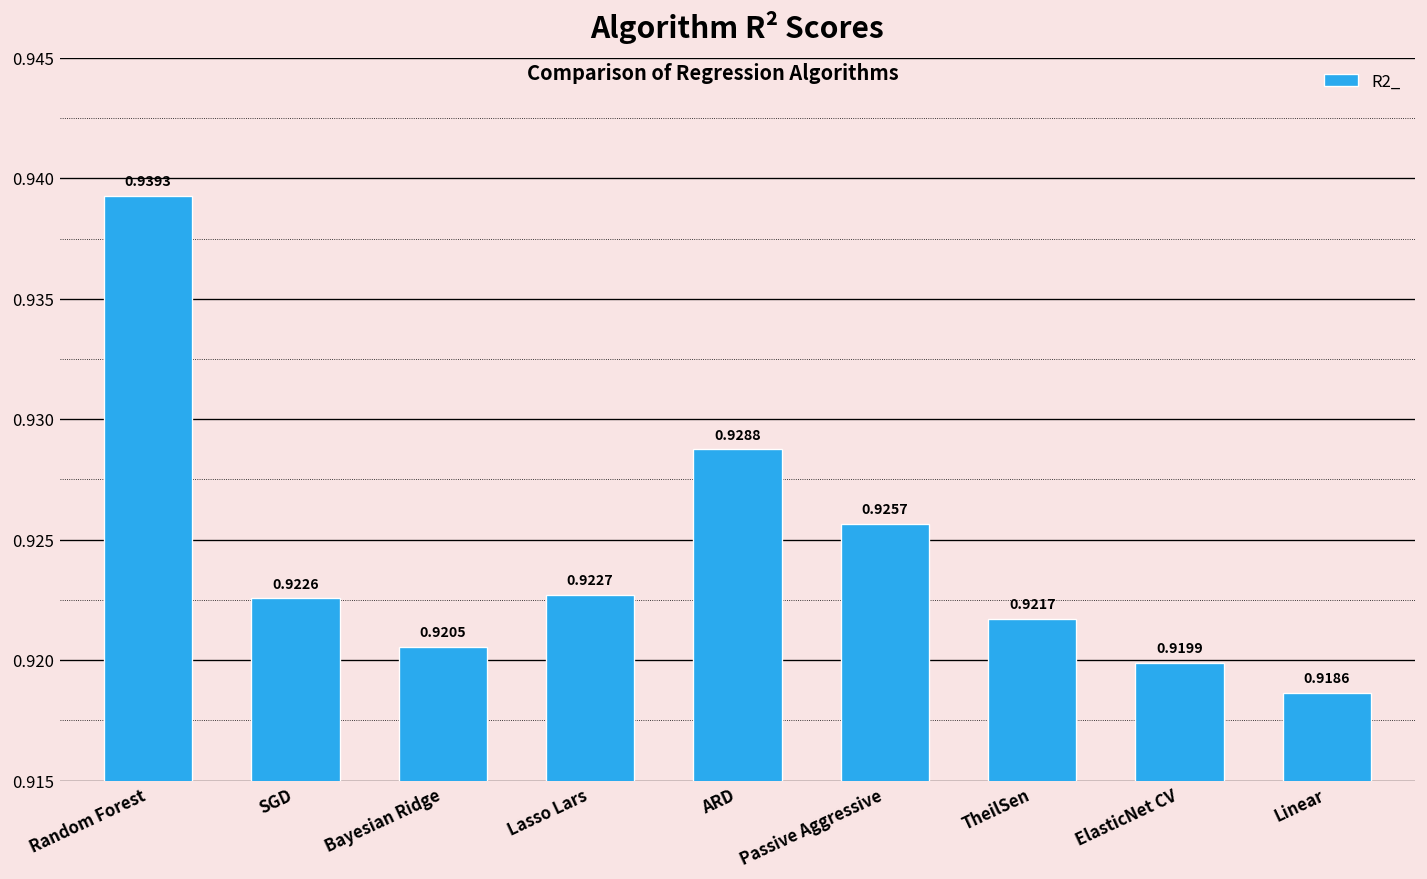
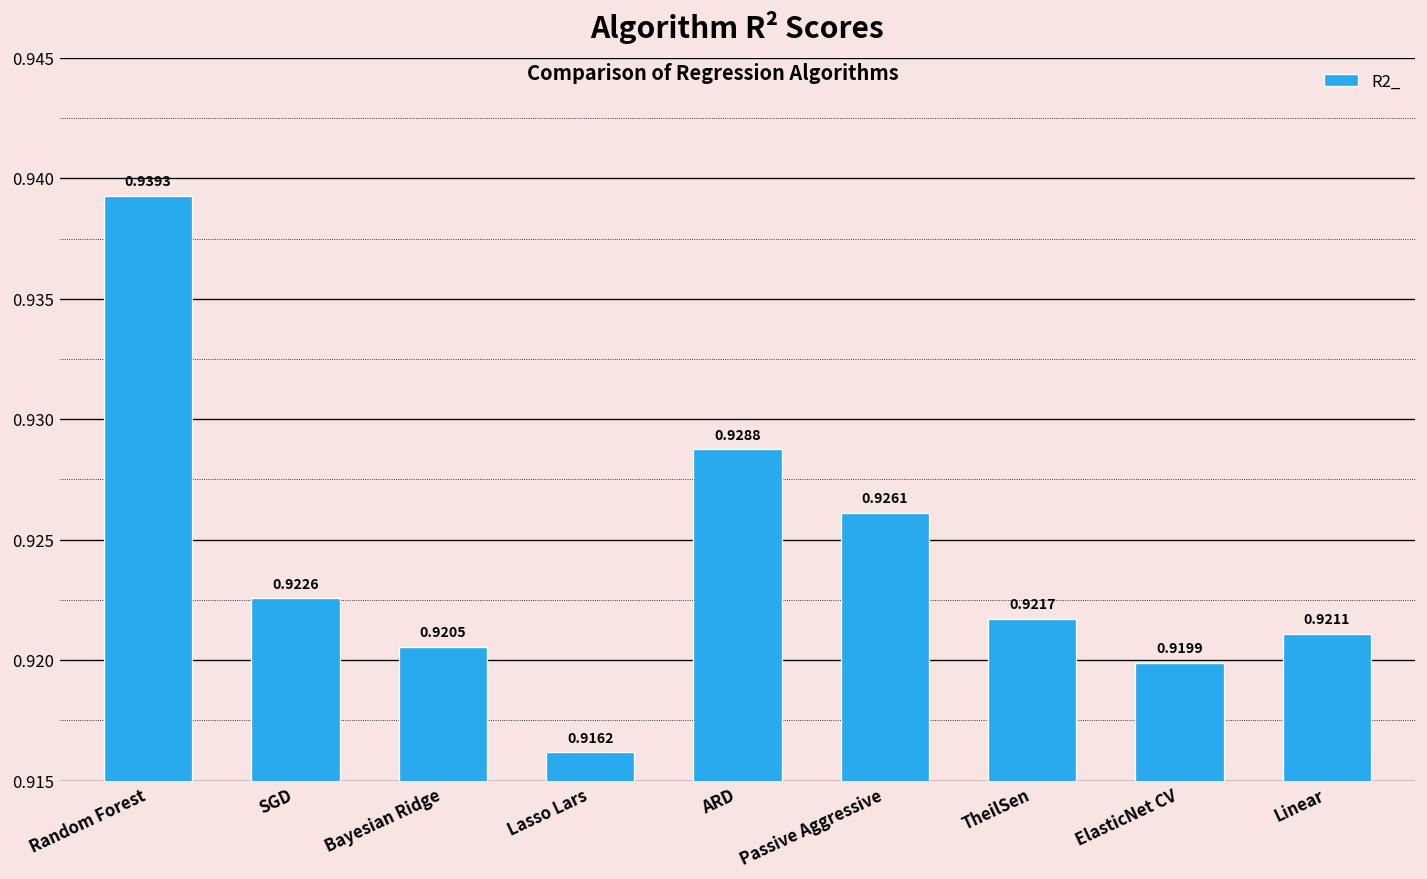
  {
    "Random Forest": 0.9393,
    "SGD": 0.9226,
    "Bayesian Ridge": 0.9205,
-   "Lasso Lars": 0.9227,
+   "Lasso Lars": 0.9162,
    "ARD": 0.9288,
-   "Passive Aggressive": 0.9257,
+   "Passive Aggressive": 0.9261,
    "TheilSen": 0.9217,
    "ElasticNet CV": 0.9199,
-   "Linear": 0.9186
+   "Linear": 0.9211
  }
